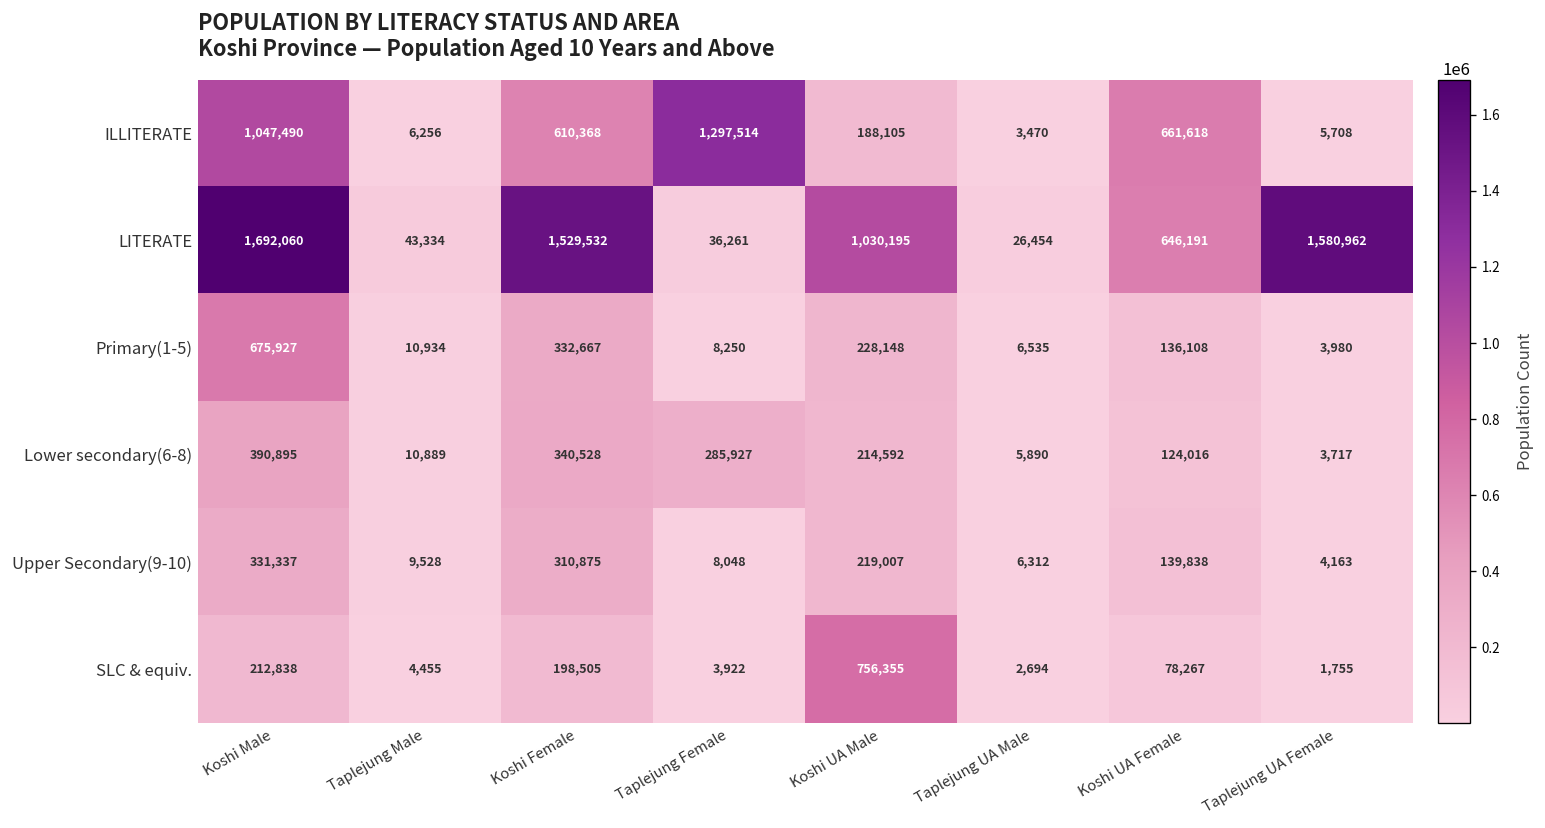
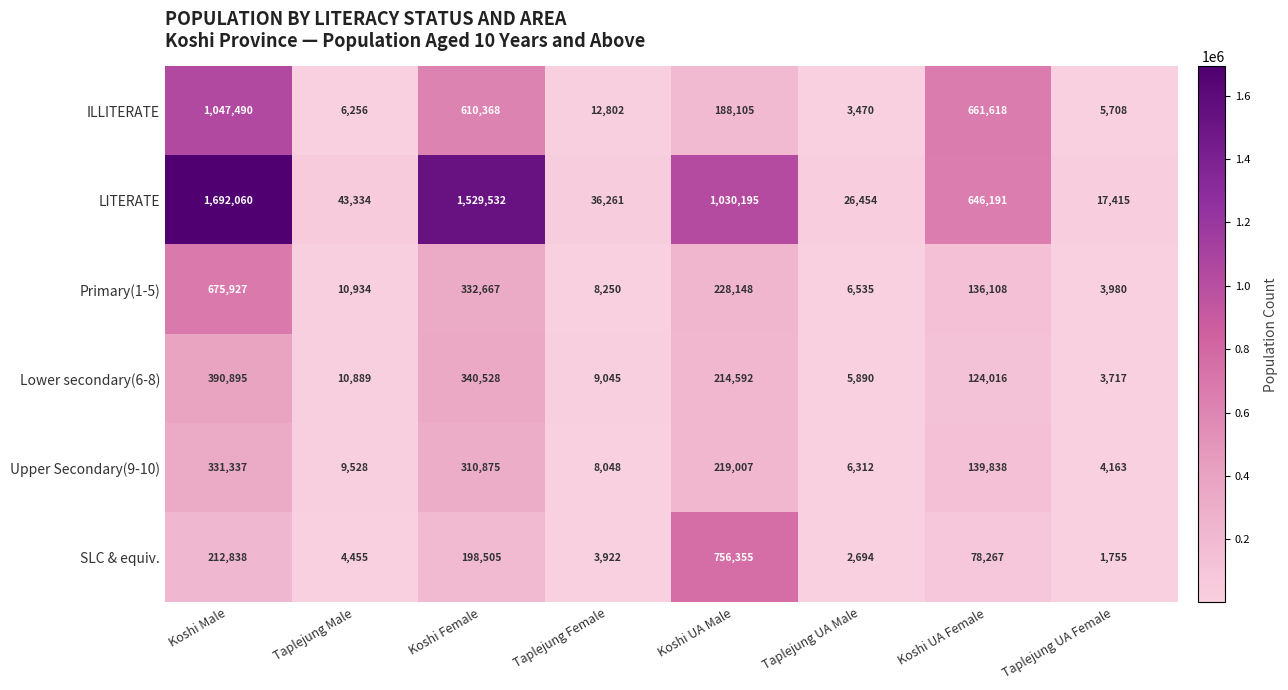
  {
    "ILLITERATE": {
      "Koshi Male": "1,047,490",
      "Taplejung Male": "6,256",
      "Koshi Female": "610,368",
-     "Taplejung Female": "1,297,514",
+     "Taplejung Female": "12,802",
      "Koshi UA Male": "188,105",
      "Taplejung UA Male": "3,470",
      "Koshi UA Female": "661,618",
      "Taplejung UA Female": "5,708"
    },
    "LITERATE": {
      "Koshi Male": "1,692,060",
      "Taplejung Male": "43,334",
      "Koshi Female": "1,529,532",
      "Taplejung Female": "36,261",
      "Koshi UA Male": "1,030,195",
      "Taplejung UA Male": "26,454",
      "Koshi UA Female": "646,191",
-     "Taplejung UA Female": "1,580,962"
+     "Taplejung UA Female": "17,415"
    },
    "Primary(1-5)": {
      "Koshi Male": "675,927",
      "Taplejung Male": "10,934",
      "Koshi Female": "332,667",
      "Taplejung Female": "8,250",
      "Koshi UA Male": "228,148",
      "Taplejung UA Male": "6,535",
      "Koshi UA Female": "136,108",
      "Taplejung UA Female": "3,980"
    },
    "Lower secondary(6-8)": {
      "Koshi Male": "390,895",
      "Taplejung Male": "10,889",
      "Koshi Female": "340,528",
-     "Taplejung Female": "285,927",
+     "Taplejung Female": "9,045",
      "Koshi UA Male": "214,592",
      "Taplejung UA Male": "5,890",
      "Koshi UA Female": "124,016",
      "Taplejung UA Female": "3,717"
    },
    "Upper Secondary(9-10)": {
      "Koshi Male": "331,337",
      "Taplejung Male": "9,528",
      "Koshi Female": "310,875",
      "Taplejung Female": "8,048",
      "Koshi UA Male": "219,007",
      "Taplejung UA Male": "6,312",
      "Koshi UA Female": "139,838",
      "Taplejung UA Female": "4,163"
    },
    "SLC & equiv.": {
      "Koshi Male": "212,838",
      "Taplejung Male": "4,455",
      "Koshi Female": "198,505",
      "Taplejung Female": "3,922",
      "Koshi UA Male": "756,355",
      "Taplejung UA Male": "2,694",
      "Koshi UA Female": "78,267",
      "Taplejung UA Female": "1,755"
    }
  }
